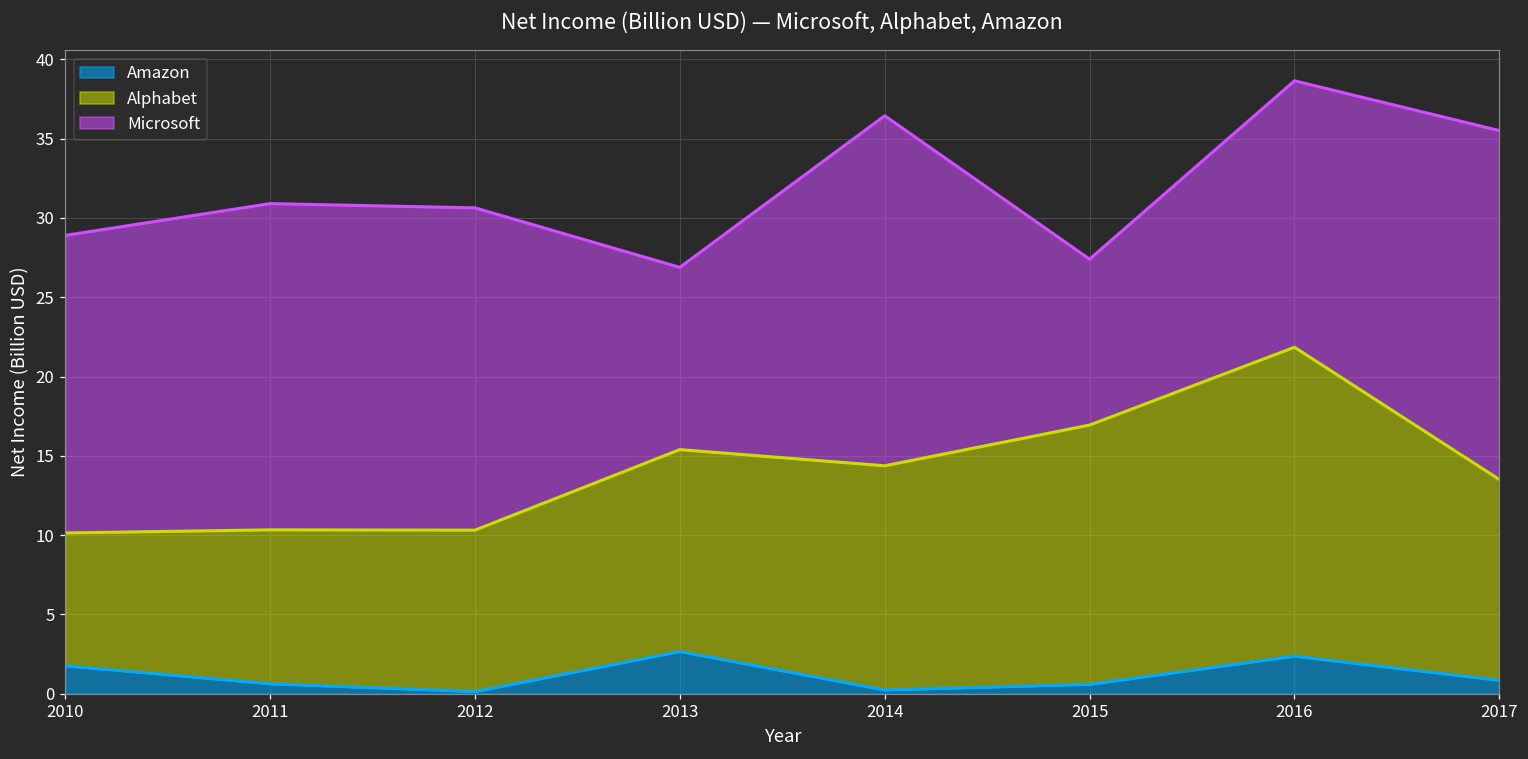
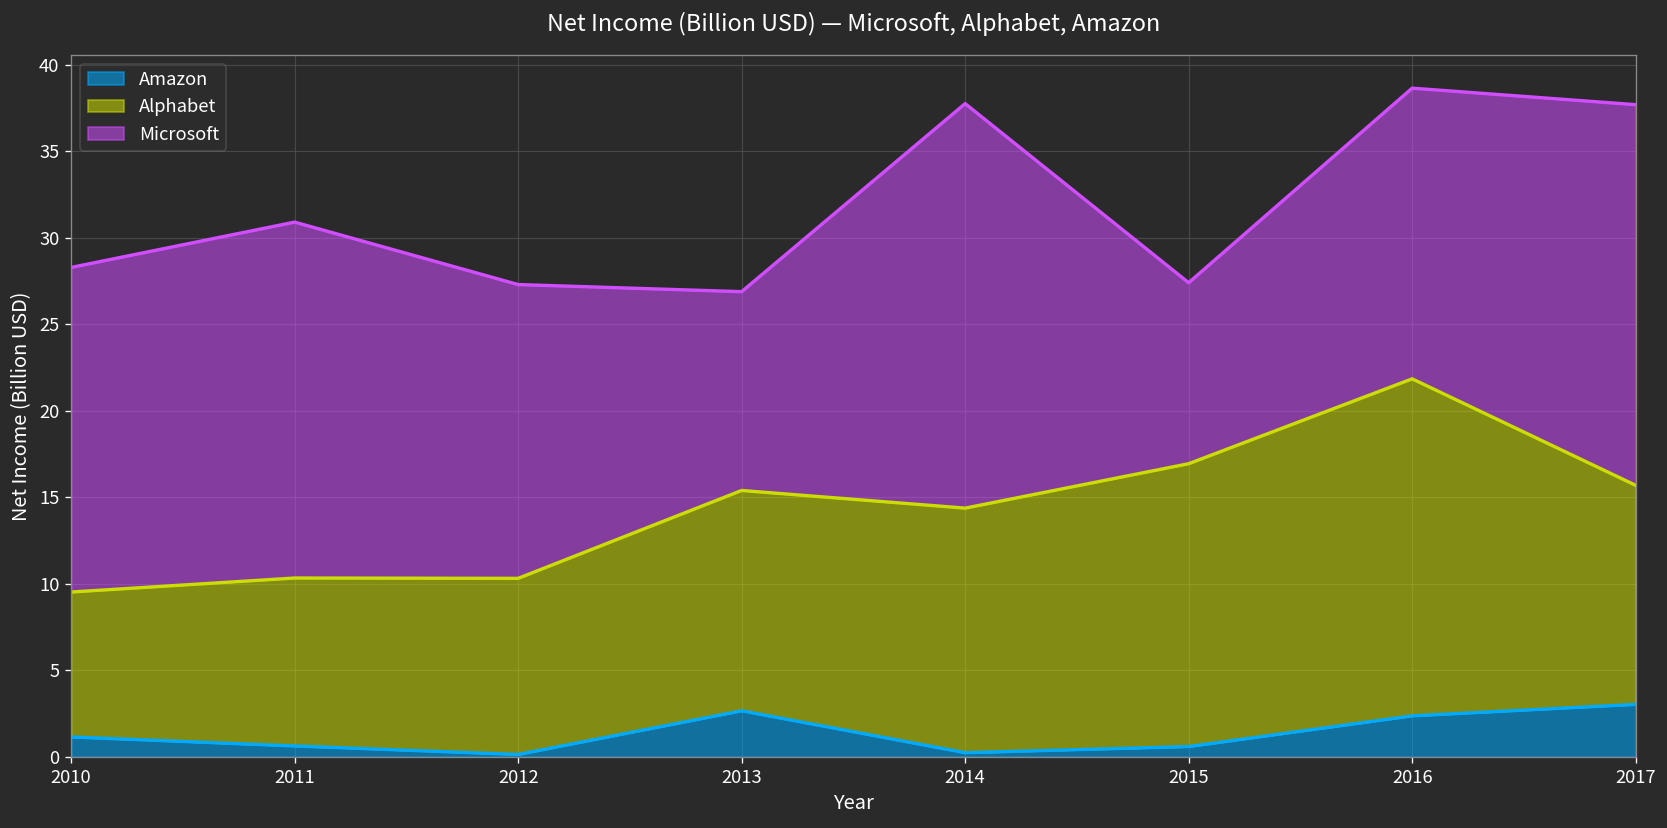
  {
    "Amazon": {
-     "2010": 1.8,
+     "2010": 1.2,
      "2011": 0.6,
      "2012": 0.1,
      "2013": 2.7,
      "2014": 0.2,
      "2015": 0.6,
      "2016": 2.4,
-     "2017": 0.8
+     "2017": 3.0
    },
    "Alphabet": {
      "2010": 8.4,
      "2011": 9.7,
      "2012": 10.2,
      "2013": 12.7,
      "2014": 14.1,
      "2015": 16.3,
      "2016": 19.5,
      "2017": 12.7
    },
    "Microsoft": {
      "2010": 18.8,
      "2011": 20.6,
-     "2012": 20.3,
+     "2012": 17.0,
      "2013": 11.5,
-     "2014": 22.1,
+     "2014": 23.4,
      "2015": 10.5,
      "2016": 16.8,
      "2017": 22.0
    }
  }
